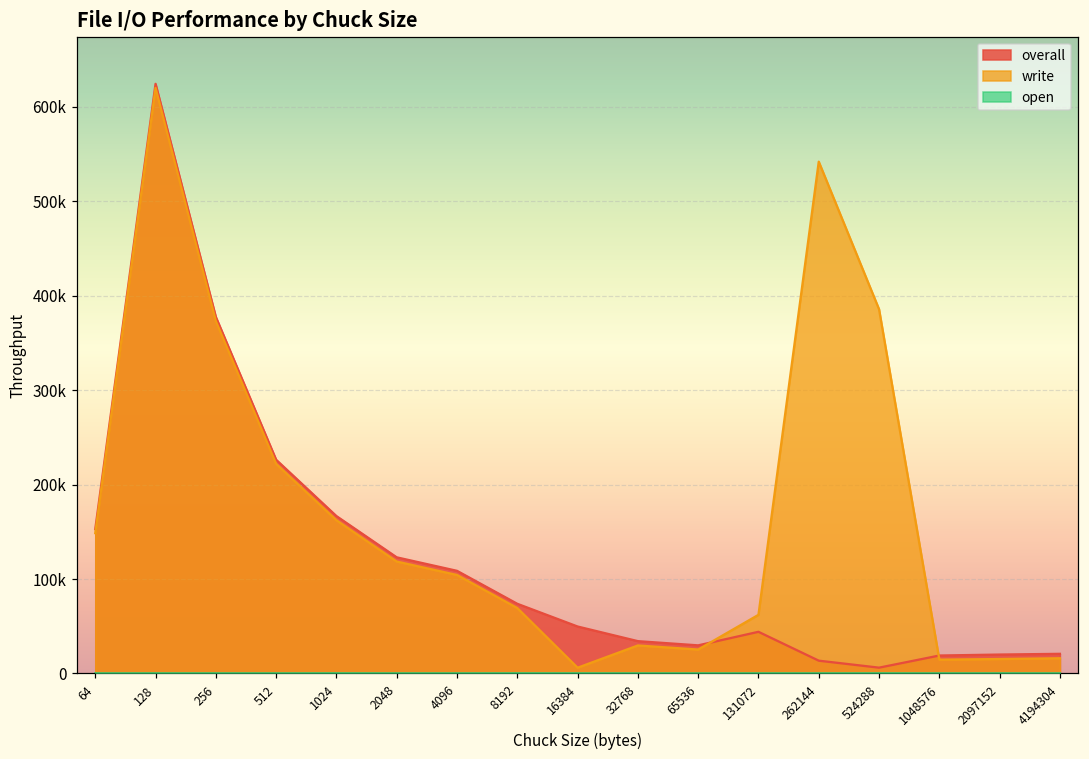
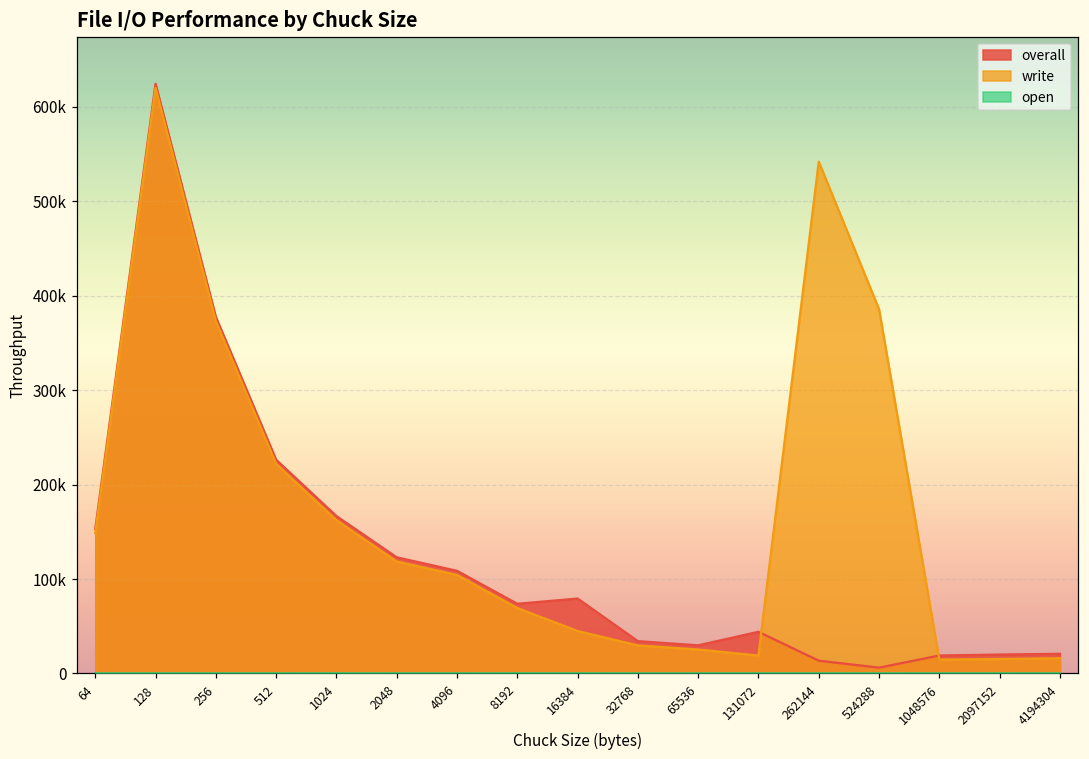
  {
    "overall": {
      "64": 150000,
      "128": 620000,
      "256": 380000,
      "512": 230000,
      "1024": 170000,
      "2048": 120000,
      "4096": 110000,
      "8192": 70000,
-     "16384": 50000,
+     "16384": 80000,
      "32768": 30000,
      "65536": 30000,
      "131072": 40000,
      "262144": 10000,
      "524288": 10000,
      "1048576": 20000,
      "2097152": 20000,
      "4194304": 20000
    },
    "write": {
      "64": 150000,
      "128": 620000,
      "256": 370000,
      "512": 220000,
      "1024": 160000,
      "2048": 120000,
      "4096": 100000,
      "8192": 70000,
-     "16384": 10000,
+     "16384": 40000,
      "32768": 30000,
      "65536": 30000,
-     "131072": 60000,
+     "131072": 20000,
      "262144": 540000,
      "524288": 390000,
      "1048576": 10000,
      "2097152": 20000,
      "4194304": 20000
    },
    "open": {
      "64": 0,
      "128": 0,
      "256": 0,
      "512": 0,
      "1024": 0,
      "2048": 0,
      "4096": 0,
      "8192": 0,
      "16384": 0,
      "32768": 0,
      "65536": 0,
      "131072": 0,
      "262144": 0,
      "524288": 0,
      "1048576": 0,
      "2097152": 0,
      "4194304": 0
    }
  }
